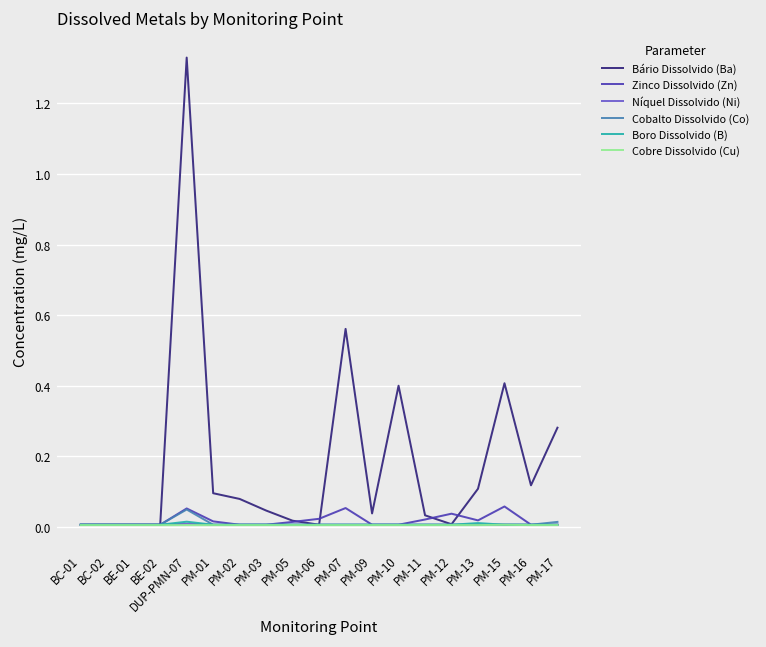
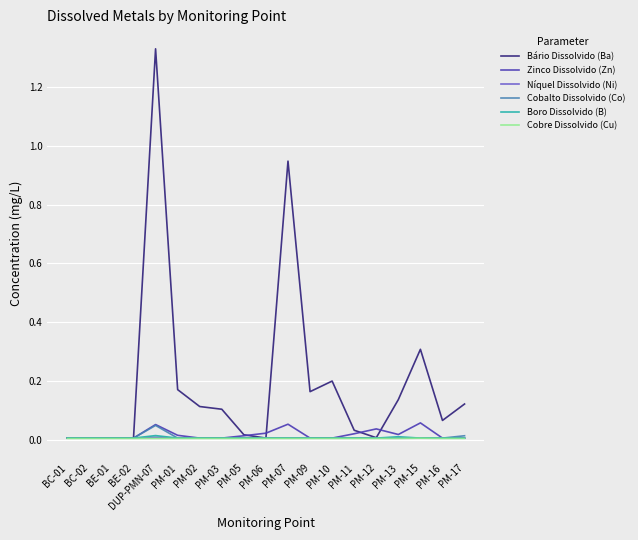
  {
    "Bário Dissolvido (Ba)": {
      "DUP-PMN-07": 1.33,
-     "PM-01": 0.10,
-     "PM-02": 0.08,
-     "PM-03": 0.05,
-     "PM-07": 0.56,
-     "PM-09": 0.04,
-     "PM-10": 0.4,
+     "PM-01": 0.17,
+     "PM-02": 0.11,
+     "PM-03": 0.10,
+     "PM-07": 0.95,
+     "PM-09": 0.16,
+     "PM-10": 0.2,
      "PM-11": 0.03,
-     "PM-13": 0.11,
-     "PM-15": 0.41,
-     "PM-16": 0.12,
-     "PM-17": 0.28
+     "PM-13": 0.14,
+     "PM-15": 0.31,
+     "PM-16": 0.07,
+     "PM-17": 0.12
    }
  }
